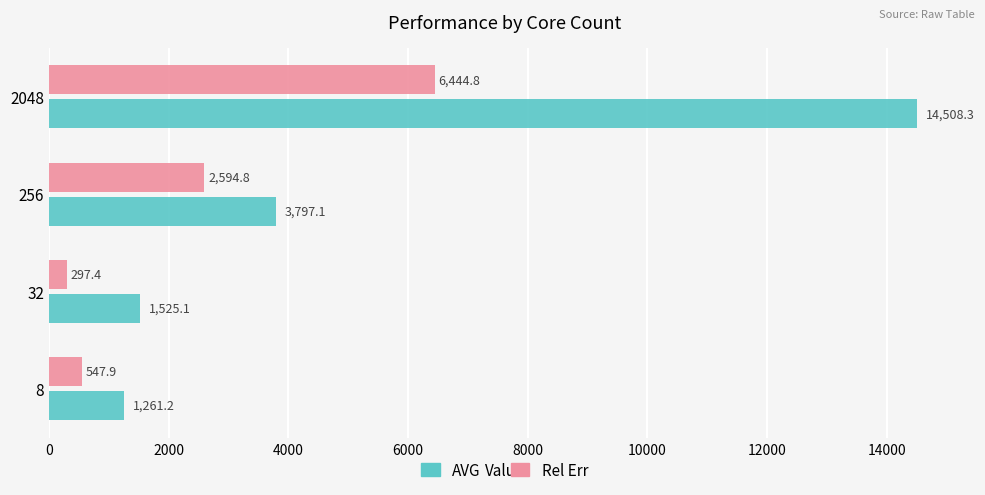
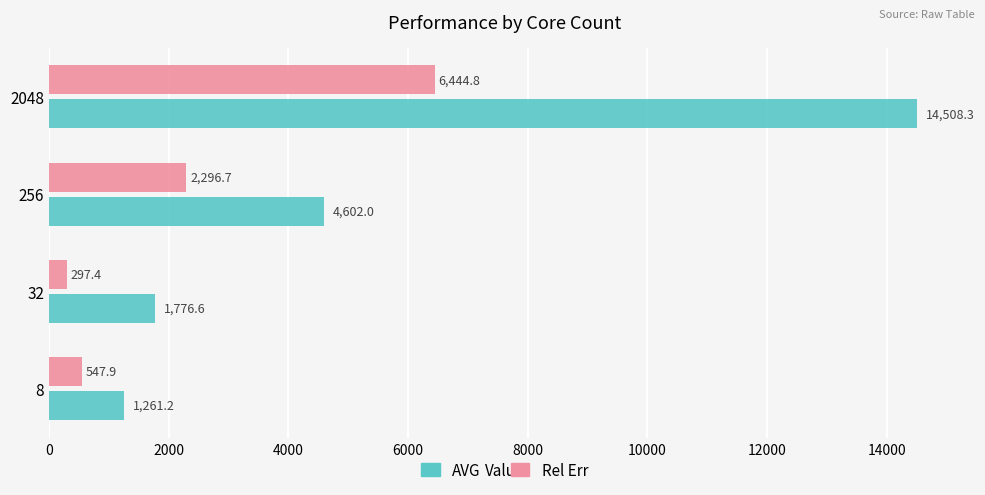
  {
    "AVG": {
      "2048": "14,508.3",
-     "256": "3,797.1",
-     "32": "1,525.1",
+     "256": "4,602.0",
+     "32": "1,776.6",
      "8": "1,261.2"
    },
    "Rel Err": {
      "2048": "6,444.8",
-     "256": "2,594.8",
+     "256": "2,296.7",
      "32": "297.4",
      "8": "547.9"
    }
  }
